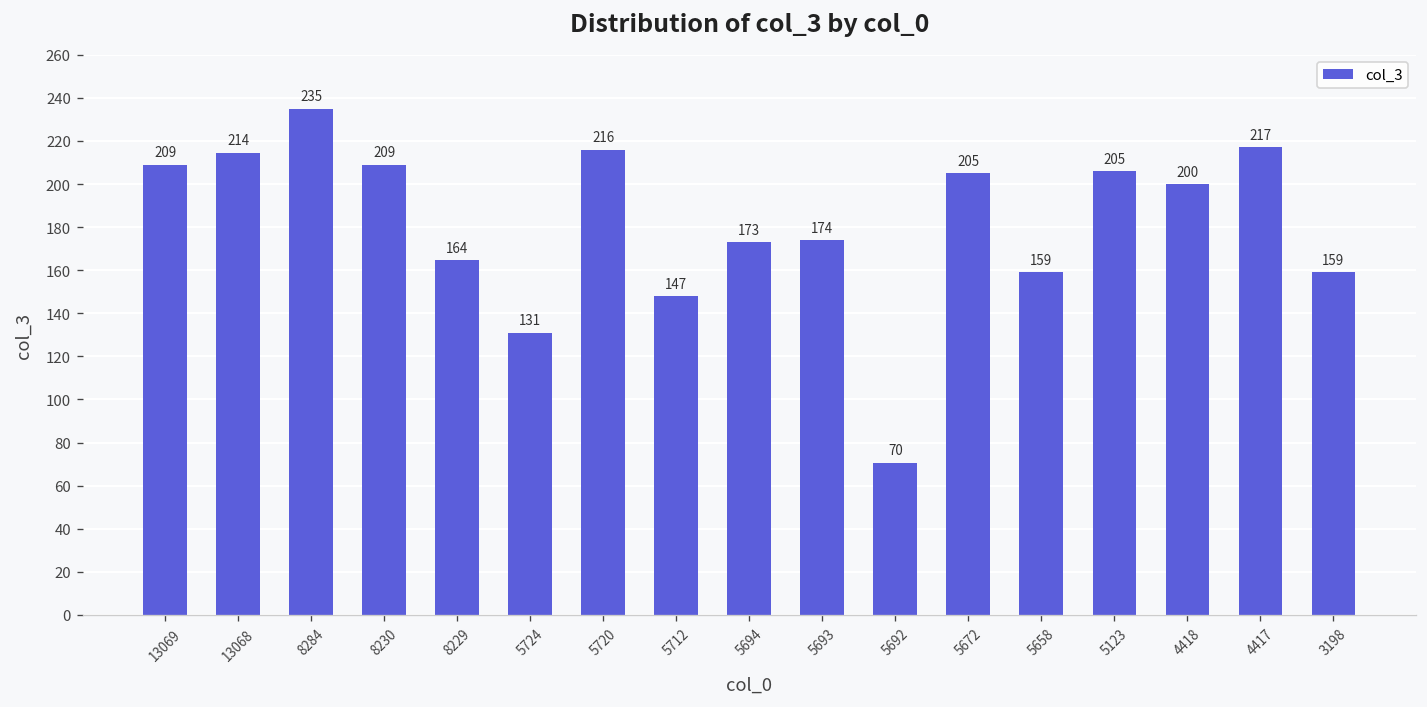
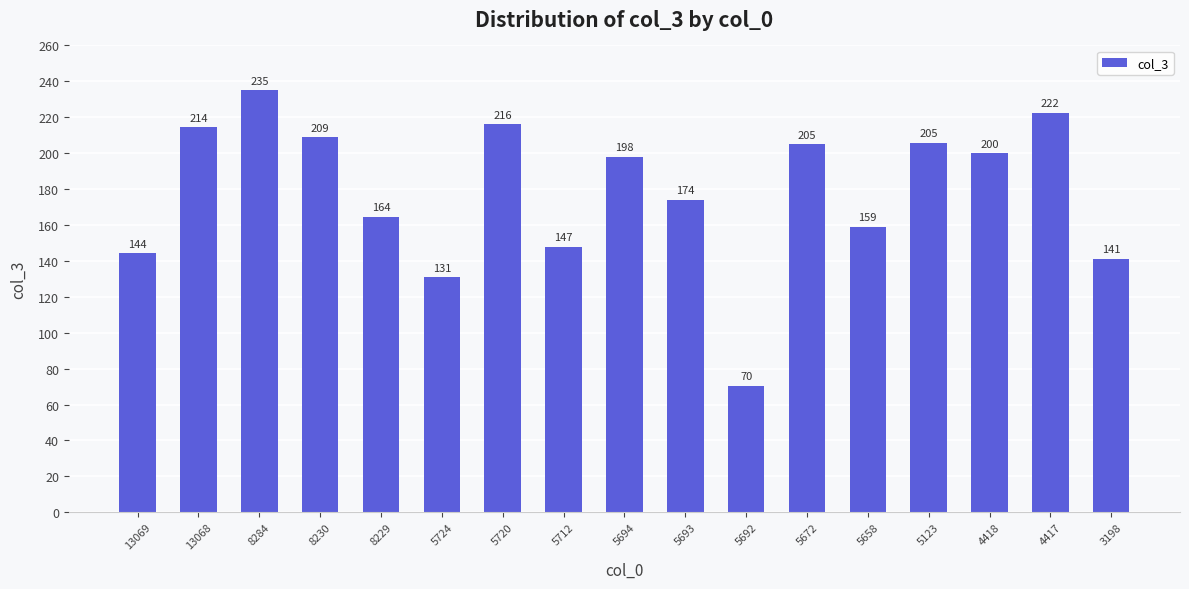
  {
-   "13069": 209,
+   "13069": 144,
    "13068": 214,
    "8284": 235,
    "8230": 209,
    "5724": 131,
    "5720": 216,
-   "5694": 173,
+   "5694": 198,
    "5693": 174,
    "5672": 205,
    "5658": 159,
    "4418": 200,
-   "4417": 217,
-   "3198": 159
+   "4417": 222,
+   "3198": 141
  }
